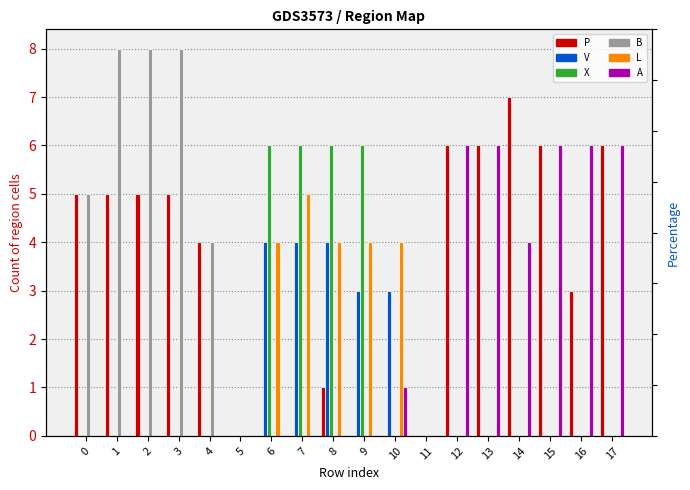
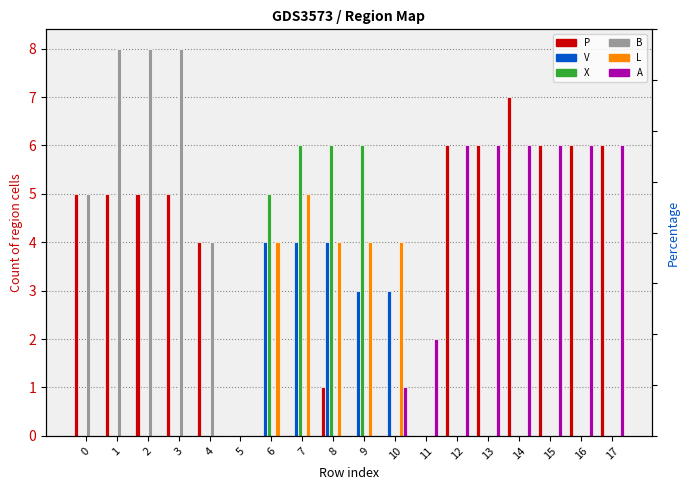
  {
    "P": {
      "0": 5,
      "1": 5,
      "2": 5,
      "3": 5,
      "4": 4,
      "5": 0,
      "6": 0,
      "7": 0,
      "8": 1,
      "9": 0,
      "10": 0,
      "11": 0,
      "12": 6,
      "13": 6,
      "14": 7,
      "15": 6,
-     "16": 3,
+     "16": 6,
      "17": 6
    },
    "V": {
      "0": 0,
      "1": 0,
      "2": 0,
      "3": 0,
      "4": 0,
      "5": 0,
      "6": 4,
      "7": 4,
      "8": 4,
      "9": 3,
      "10": 3,
      "11": 0,
      "12": 0,
      "13": 0,
      "14": 0,
      "15": 0,
      "16": 0,
      "17": 0
    },
    "X": {
      "0": 0,
      "1": 0,
      "2": 0,
      "3": 0,
      "4": 0,
      "5": 0,
-     "6": 6,
+     "6": 5,
      "7": 6,
      "8": 6,
      "9": 6,
      "10": 0,
      "11": 0,
      "12": 0,
      "13": 0,
      "14": 0,
      "15": 0,
      "16": 0,
      "17": 0
    },
    "B": {
      "0": 5,
      "1": 8,
      "2": 8,
      "3": 8,
      "4": 4,
      "5": 0,
      "6": 0,
      "7": 0,
      "8": 0,
      "9": 0,
      "10": 0,
      "11": 0,
      "12": 0,
      "13": 0,
      "14": 0,
      "15": 0,
      "16": 0,
      "17": 0
    },
    "L": {
      "0": 0,
      "1": 0,
      "2": 0,
      "3": 0,
      "4": 0,
      "5": 0,
      "6": 4,
      "7": 5,
      "8": 4,
      "9": 4,
      "10": 4,
      "11": 0,
      "12": 0,
      "13": 0,
      "14": 0,
      "15": 0,
      "16": 0,
      "17": 0
    },
    "A": {
      "0": 0,
      "1": 0,
      "2": 0,
      "3": 0,
      "4": 0,
      "5": 0,
      "6": 0,
      "7": 0,
      "8": 0,
      "9": 0,
      "10": 1,
-     "11": 0,
+     "11": 2,
      "12": 6,
      "13": 6,
-     "14": 4,
+     "14": 6,
      "15": 6,
      "16": 6,
      "17": 6
    }
  }
